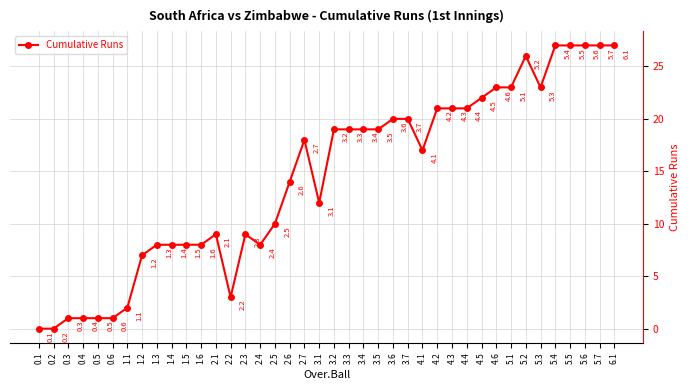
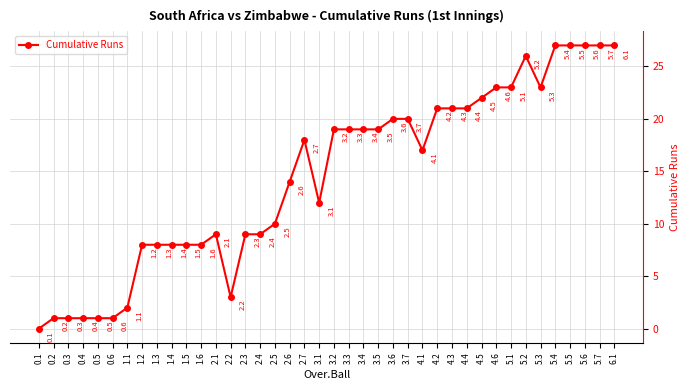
  {
    "0.1": 0,
-   "0.2": 0,
+   "0.2": 1,
    "0.3": 1,
-   "1.2": 7,
+   "1.2": 8,
    "1.3": 8,
    "2.3": 9,
-   "2.4": 8,
+   "2.4": 9,
    "3.2": 19,
    "3.6": 20,
    "4.2": 21,
    "4.6": 23,
    "5.4": 27
  }
